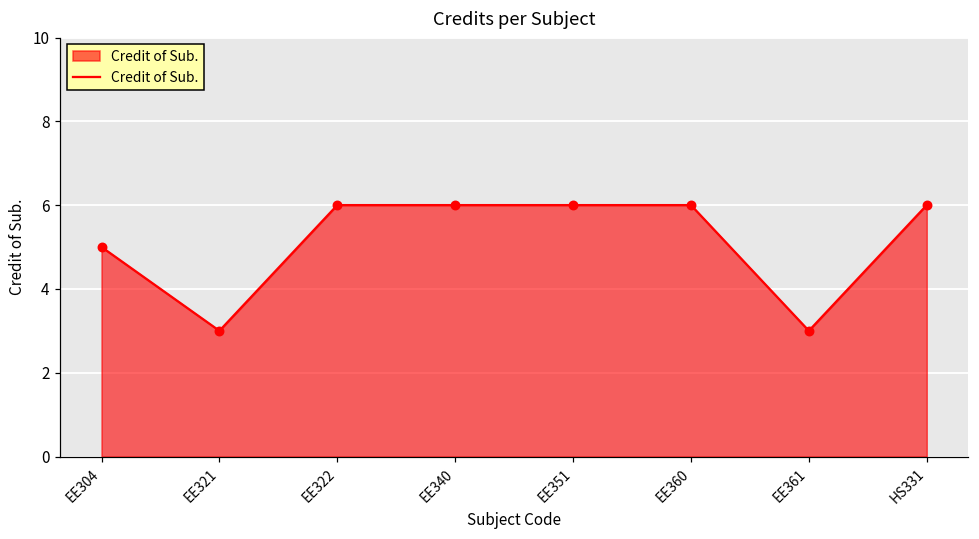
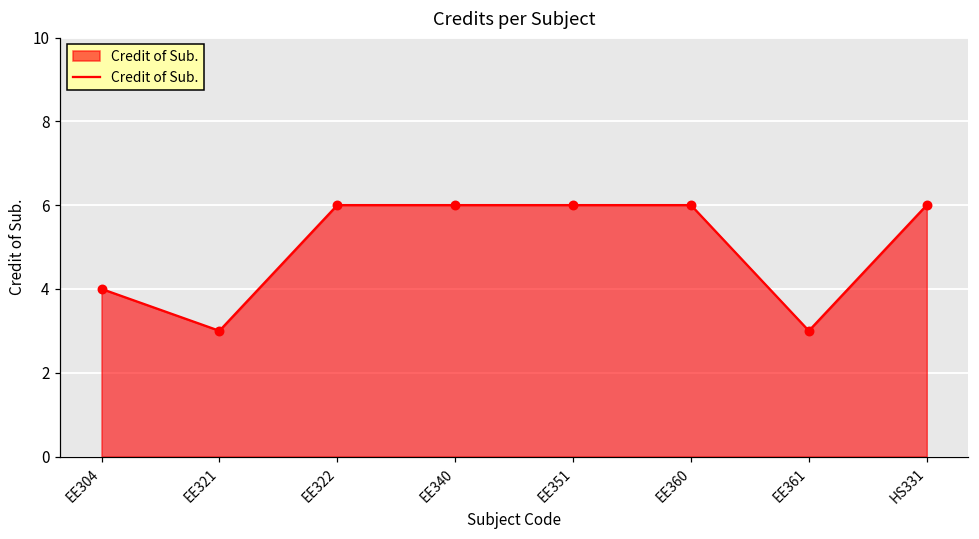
  {
-   "EE304": 5,
+   "EE304": 4,
    "EE321": 3,
    "EE322": 6,
    "EE340": 6,
    "EE351": 6,
    "EE360": 6,
    "EE361": 3,
    "HS331": 6
  }
